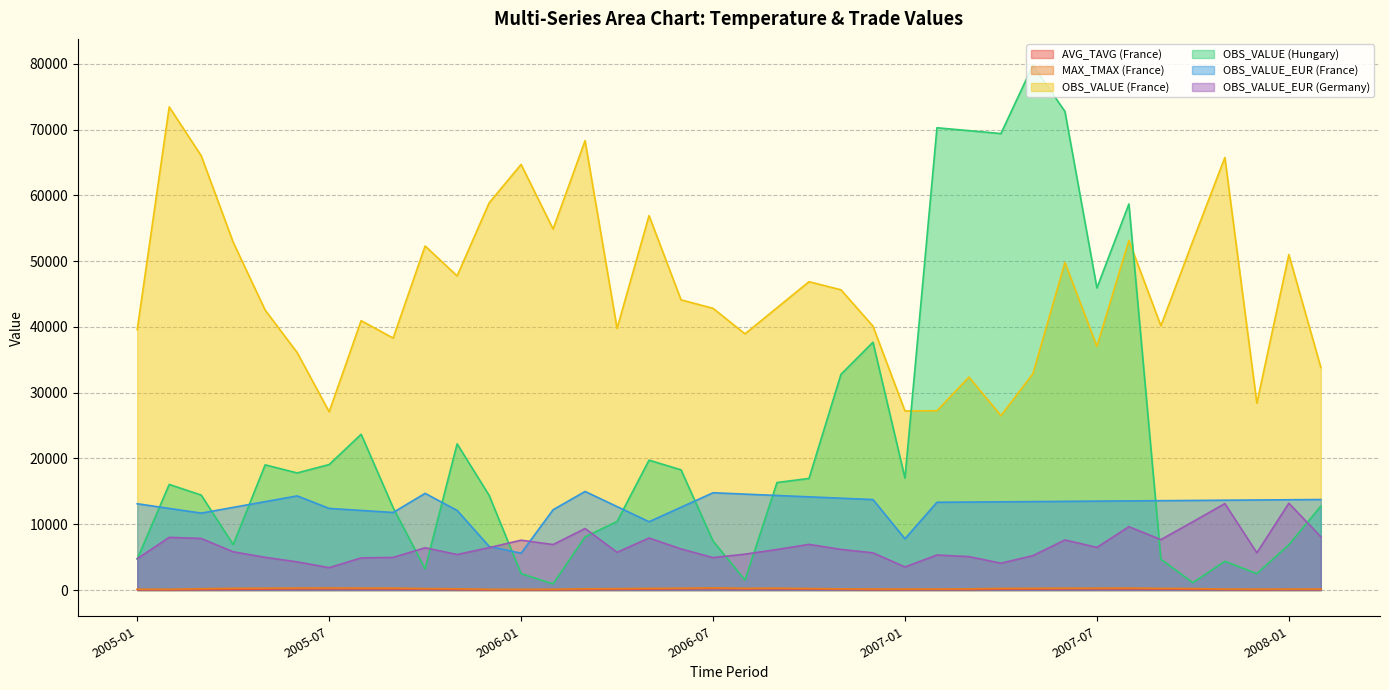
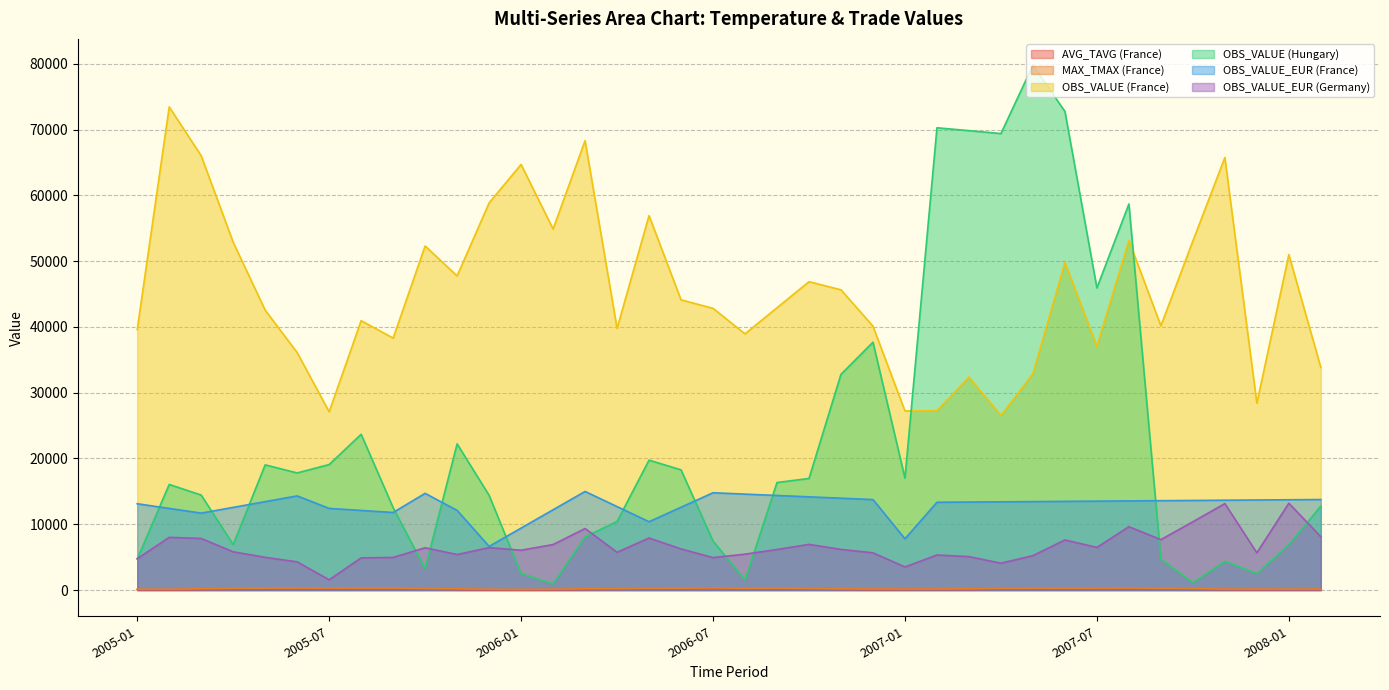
  {
    "OBS_VALUE (Hungary)": {
      "2005-07": 19000,
      "2006-01": 2000,
      "2006-07": 7000,
      "2007-01": 17000,
      "2007-07": 46000,
      "2008-01": 7000
    },
    "OBS_VALUE_EUR (France)": {
      "2005-01": 13000,
      "2005-07": 12000,
-     "2006-01": 6000,
+     "2006-01": 9000,
      "2006-07": 15000,
      "2007-01": 8000,
      "2007-07": 14000,
      "2008-01": 14000
    },
    "OBS_VALUE_EUR (Germany)": {
-     "2005-07": 3000,
-     "2006-01": 8000,
+     "2005-07": 2000,
+     "2006-01": 6000,
      "2006-07": 5000,
      "2007-01": 4000,
      "2007-07": 6000,
      "2008-01": 13000
    }
  }
